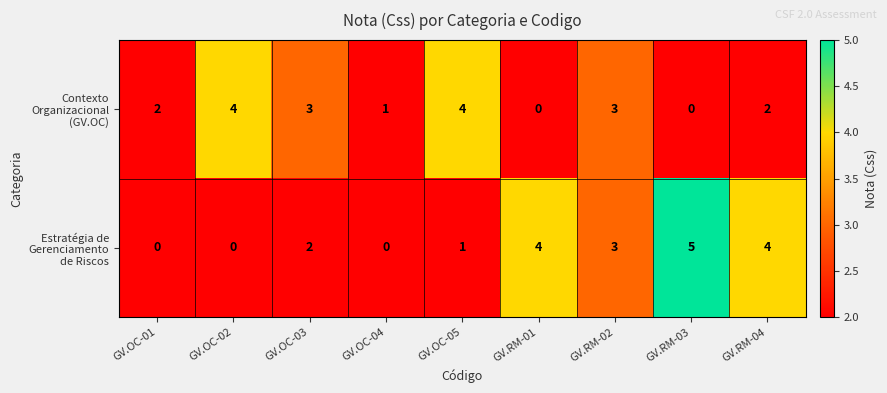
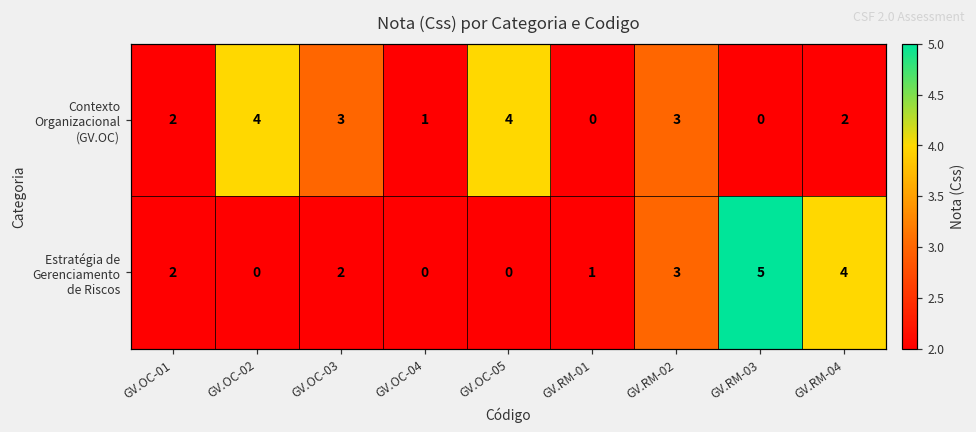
  {
    "Contexto Organizacional (GV.OC)": {
      "GV.OC-01": 2,
      "GV.OC-02": 4,
      "GV.OC-03": 3,
      "GV.OC-04": 1,
      "GV.OC-05": 4,
      "GV.RM-01": 0,
      "GV.RM-02": 3,
      "GV.RM-03": 0,
      "GV.RM-04": 2
    },
    "Estratégia de Gerenciamento de Riscos": {
-     "GV.OC-01": 0,
+     "GV.OC-01": 2,
      "GV.OC-02": 0,
      "GV.OC-03": 2,
      "GV.OC-04": 0,
-     "GV.OC-05": 1,
-     "GV.RM-01": 4,
+     "GV.OC-05": 0,
+     "GV.RM-01": 1,
      "GV.RM-02": 3,
      "GV.RM-03": 5,
      "GV.RM-04": 4
    }
  }
